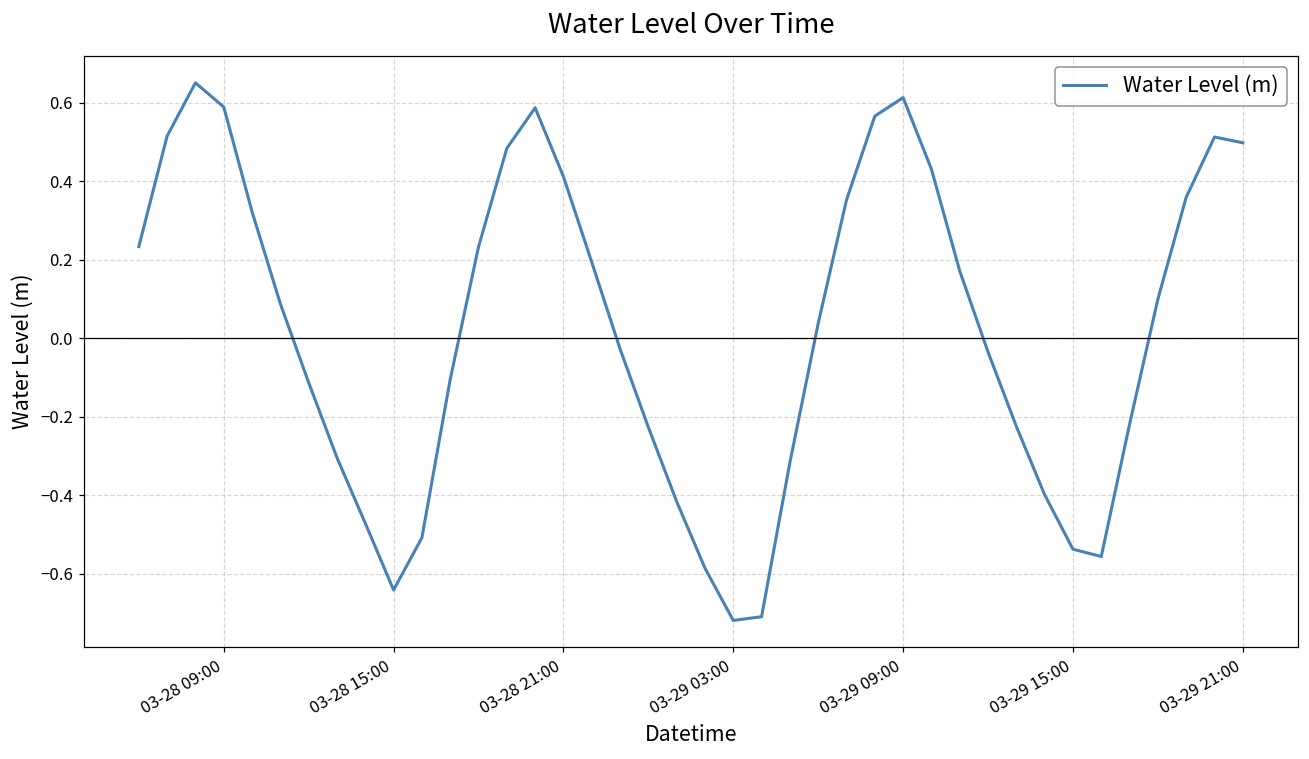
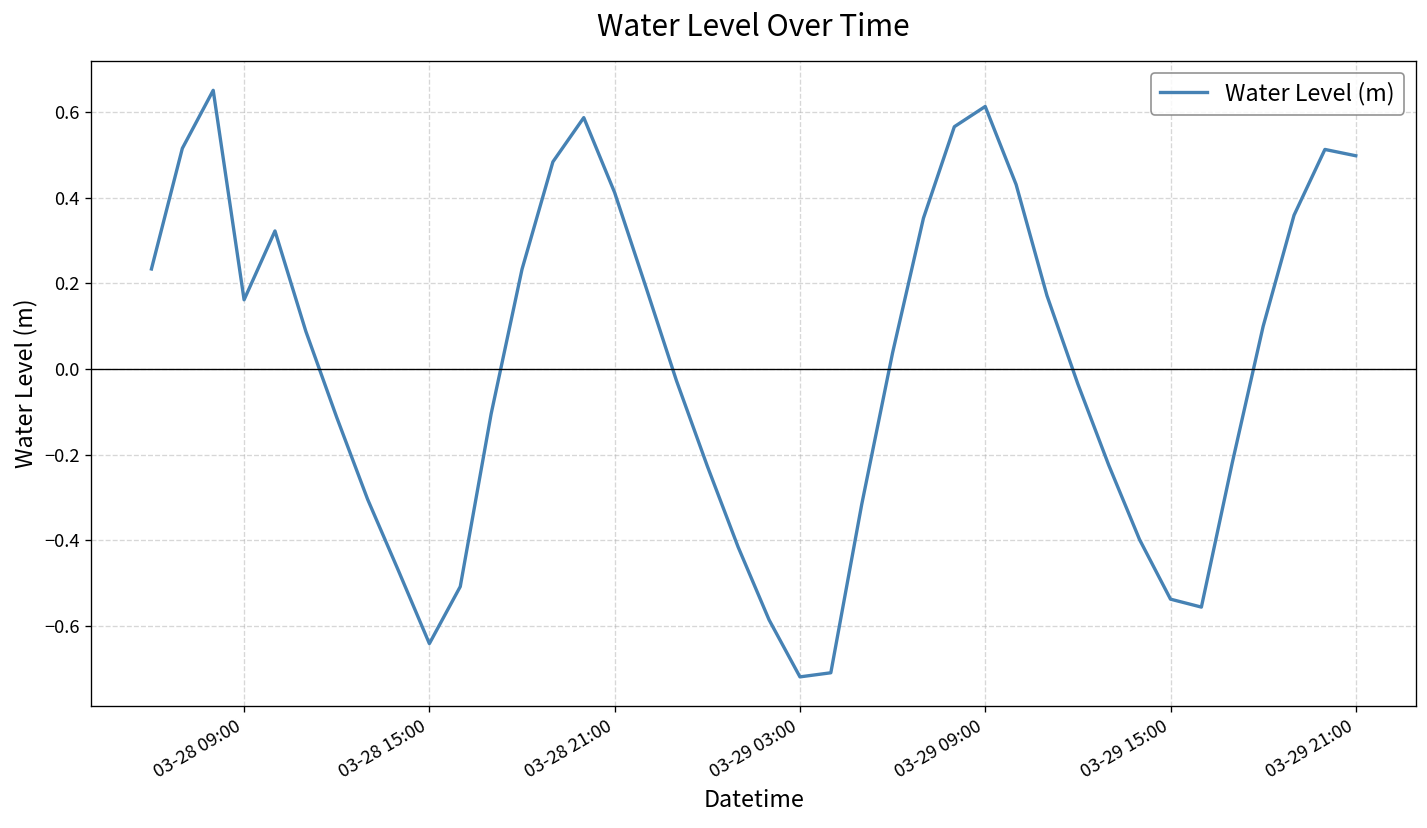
  {
-   "03-28 09:00": 0.59,
+   "03-28 09:00": 0.16,
    "03-28 15:00": -0.64,
    "03-28 21:00": 0.41,
    "03-29 03:00": -0.72,
    "03-29 09:00": 0.61,
    "03-29 15:00": -0.54,
    "03-29 21:00": 0.50
  }
